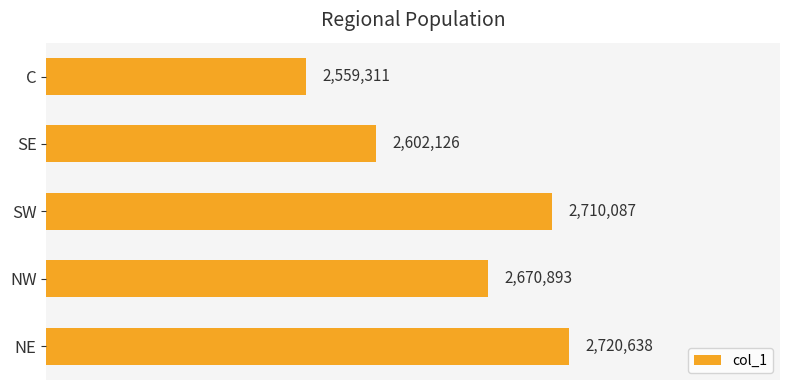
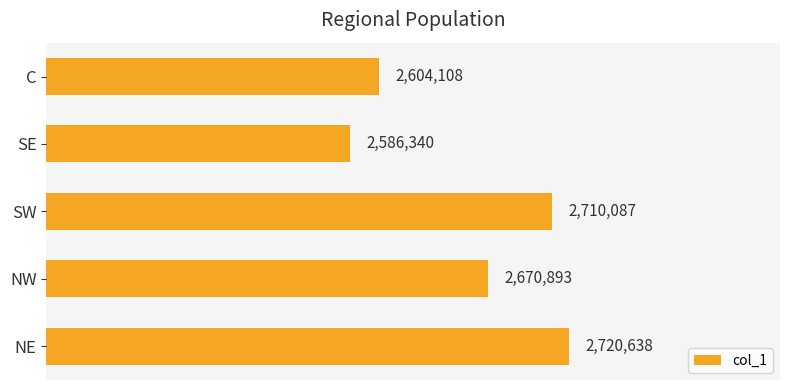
  {
-   "C": "2,559,311",
-   "SE": "2,602,126",
+   "C": "2,604,108",
+   "SE": "2,586,340",
    "SW": "2,710,087",
    "NW": "2,670,893",
    "NE": "2,720,638"
  }
